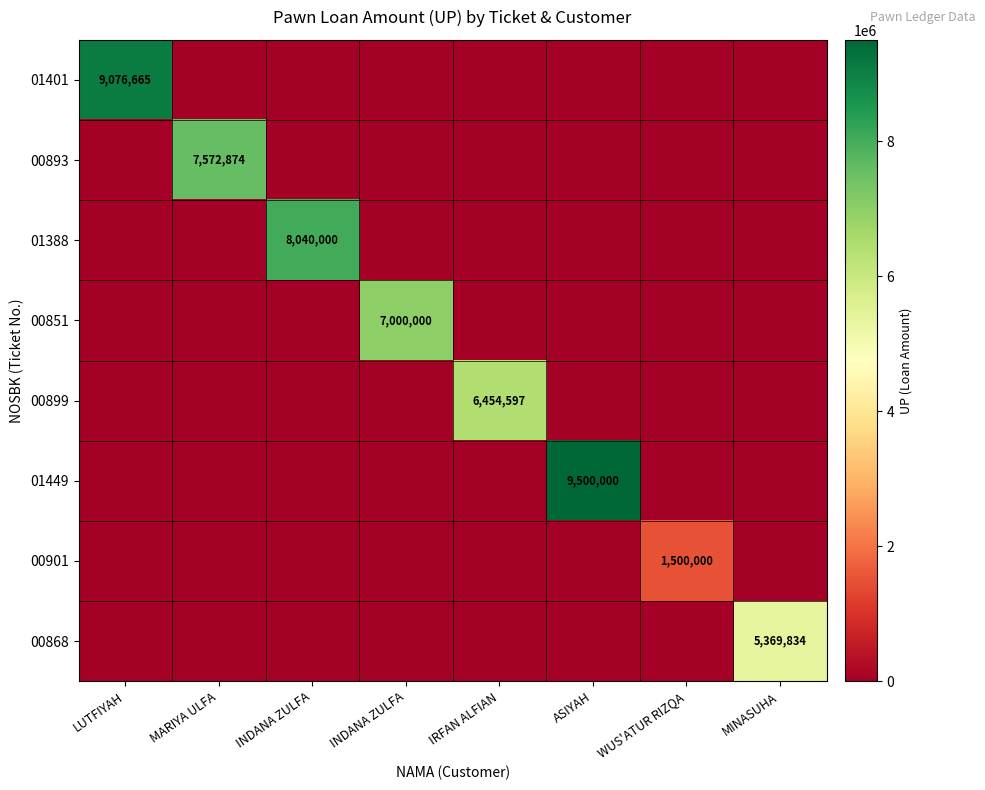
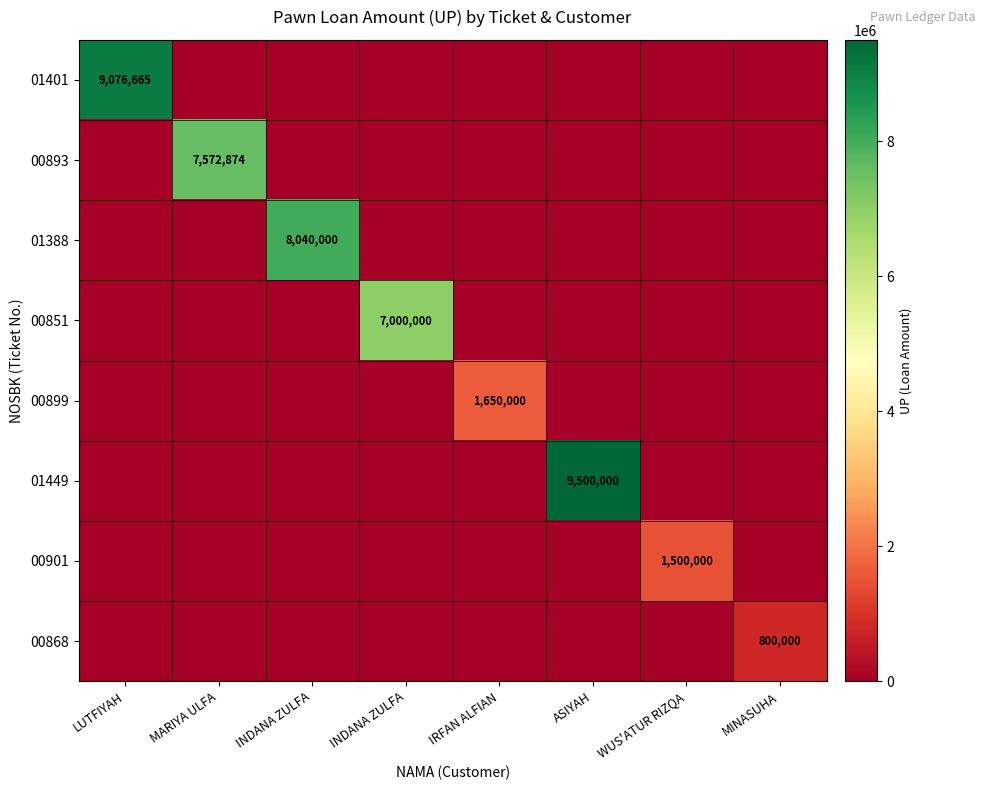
  {
    "01401": {
      "LUTFIYAH": "9,076,665"
    },
    "00893": {
      "MARIYA ULFA": "7,572,874"
    },
    "00899": {
-     "IRFAN ALFIAN": "6,454,597"
+     "IRFAN ALFIAN": "1,650,000"
    },
    "01449": {
      "ASIYAH": "9,500,000"
    },
    "00901": {
      "WUS'ATUR RIZQA": "1,500,000"
    },
    "00868": {
-     "MINASUHA": "5,369,834"
+     "MINASUHA": "800,000"
    }
  }
